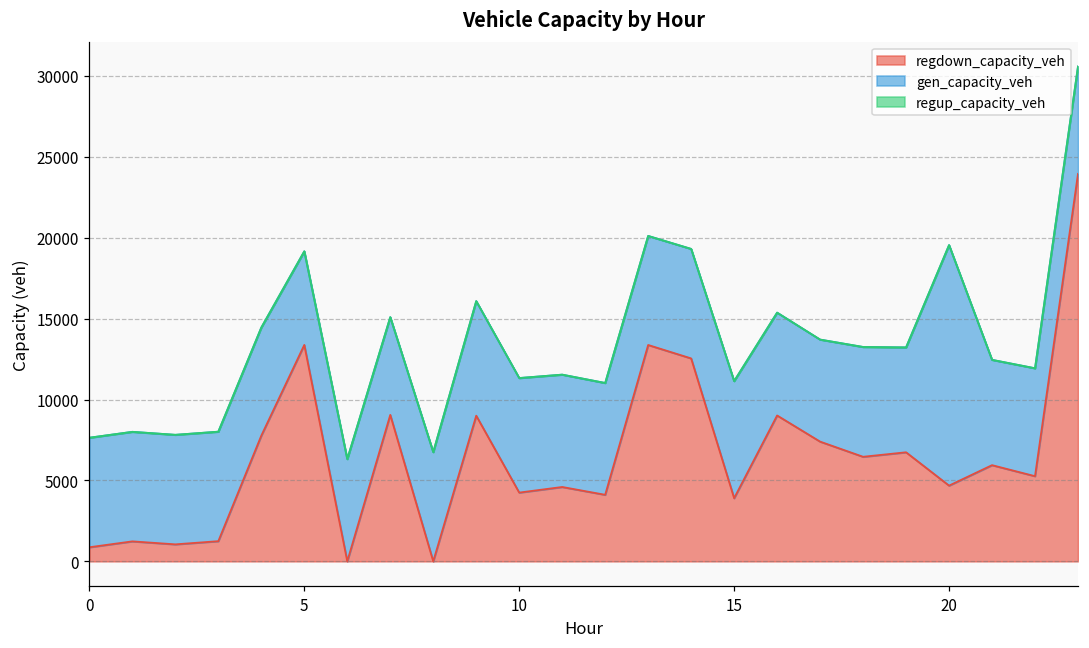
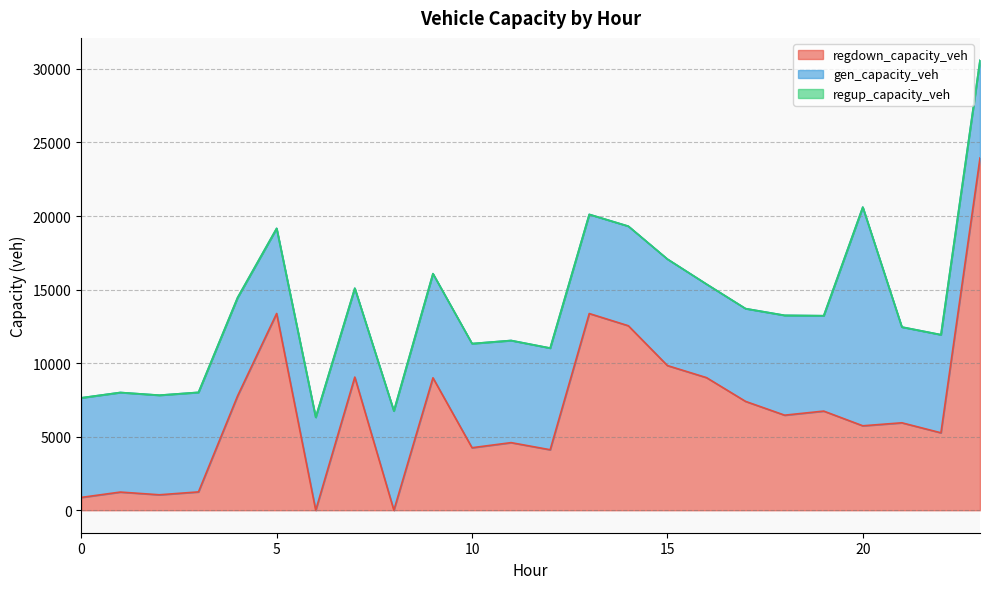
  {
    "regdown_capacity_veh": {
      "0": 900,
      "5": 13400,
      "10": 4200,
-     "15": 3900,
-     "20": 4700
+     "15": 9800,
+     "20": 5700
    }
  }
